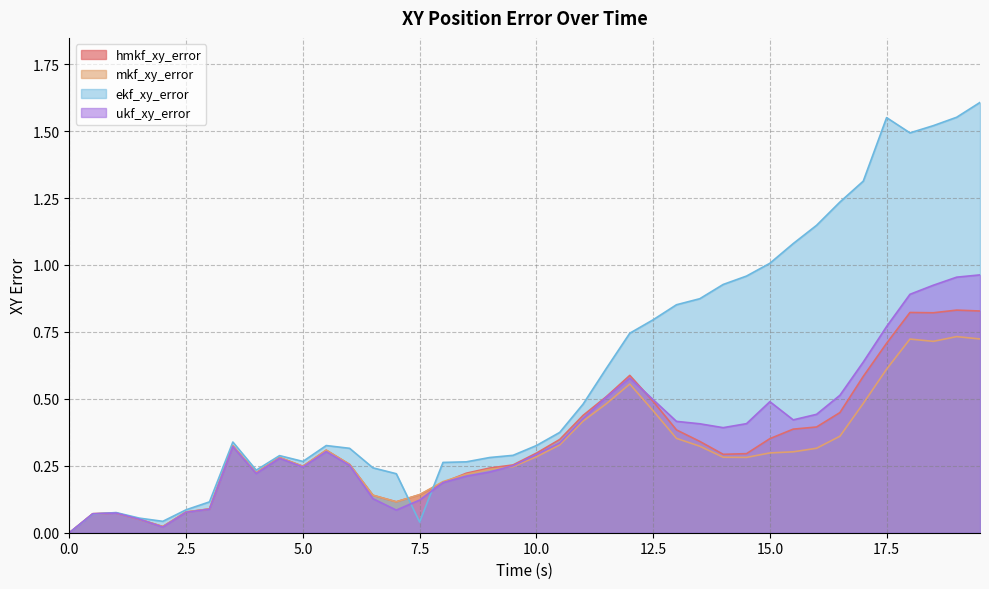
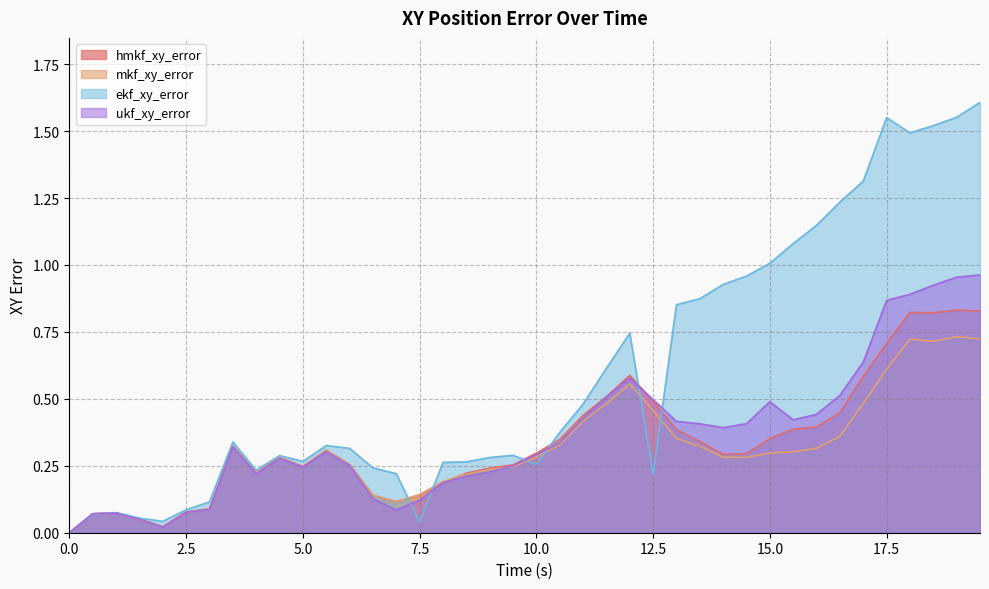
  {
    "ekf_xy_error": {
      "5.0": 0.27,
      "7.5": 0.04,
-     "10.0": 0.33,
-     "12.5": 0.80,
+     "10.0": 0.26,
+     "12.5": 0.22,
      "15.0": 1.01,
      "17.5": 1.55
    },
    "ukf_xy_error": {
      "7.5": 0.12,
      "15.0": 0.49,
-     "17.5": 0.77
+     "17.5": 0.87
    }
  }
